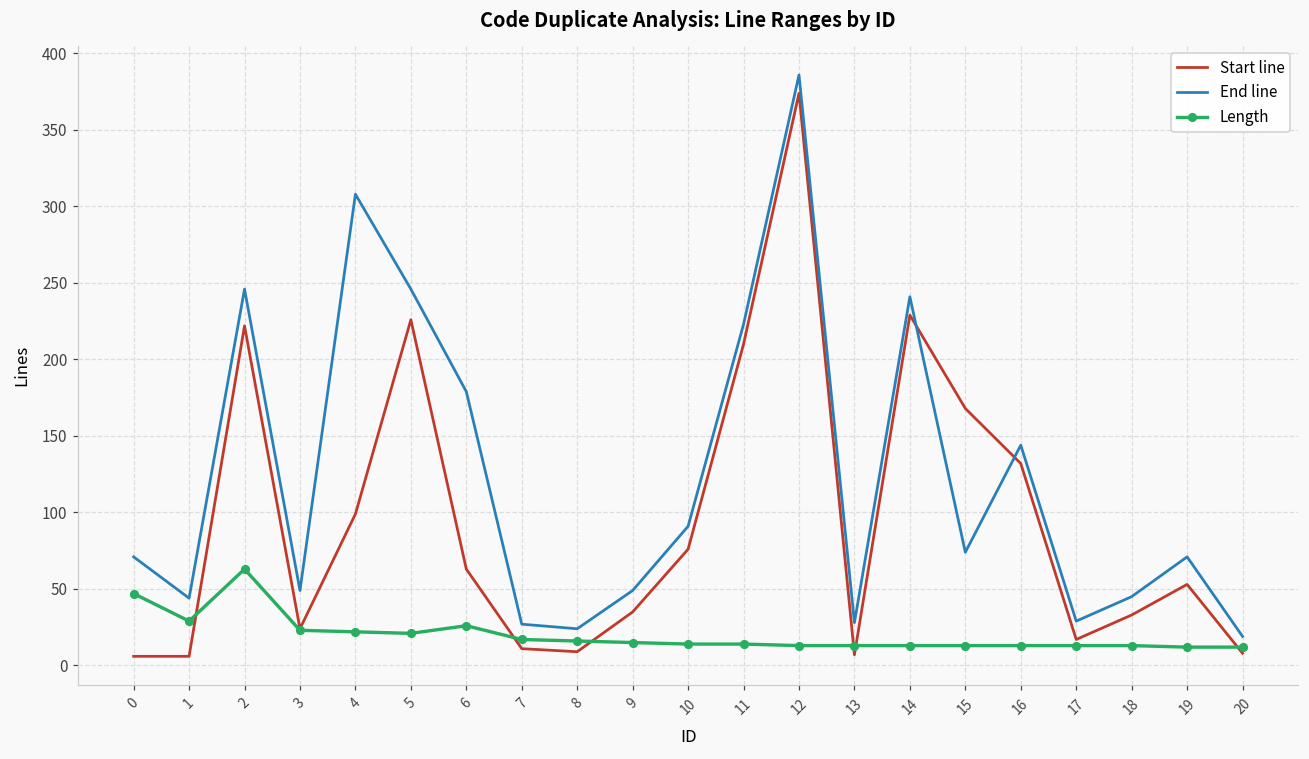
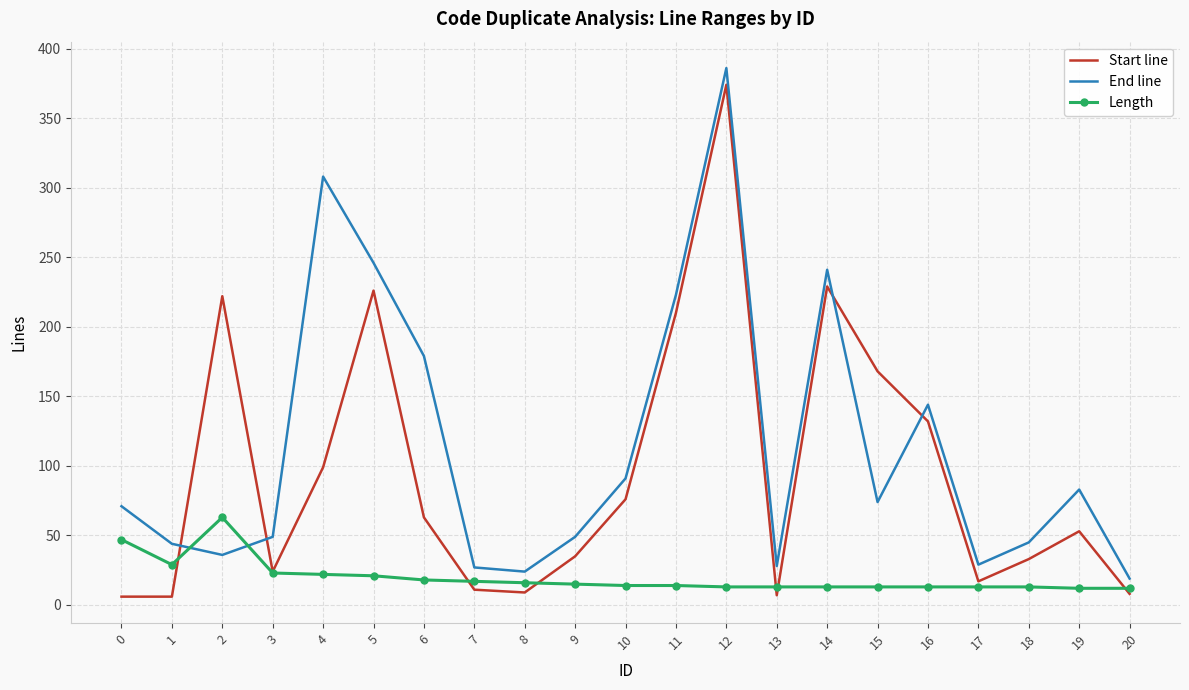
  {
    "Start line": {
      "0": 6,
      "1": 6,
      "2": 222,
      "4": 99,
      "5": 226,
      "6": 63,
      "7": 11,
      "8": 9,
      "9": 35,
      "10": 76,
      "11": 210,
      "12": 374,
      "13": 7,
      "14": 229,
      "15": 168,
      "16": 132,
      "17": 17,
      "18": 33,
      "19": 53,
      "20": 8
    },
    "End line": {
      "0": 71,
      "1": 44,
-     "2": 246,
+     "2": 36,
      "3": 49,
      "4": 308,
      "5": 246,
      "6": 179,
      "7": 27,
      "8": 24,
      "9": 49,
      "10": 91,
      "11": 223,
      "12": 386,
      "13": 28,
      "14": 241,
      "15": 74,
      "16": 144,
      "17": 29,
      "18": 45,
-     "19": 71,
+     "19": 83,
      "20": 19
    },
    "Length": {
      "0": 47,
      "1": 29,
      "2": 63,
      "4": 22,
      "5": 21,
-     "6": 26,
+     "6": 18,
      "7": 17,
      "8": 16,
      "9": 15,
      "10": 14,
      "11": 14,
      "12": 13,
      "13": 13,
      "14": 13,
      "15": 13,
      "16": 13,
      "17": 13,
      "18": 13,
      "19": 12,
      "20": 12
    }
  }
